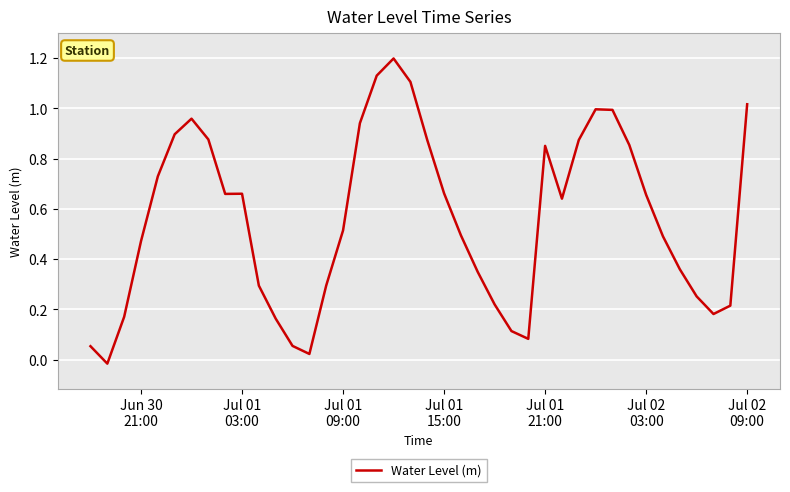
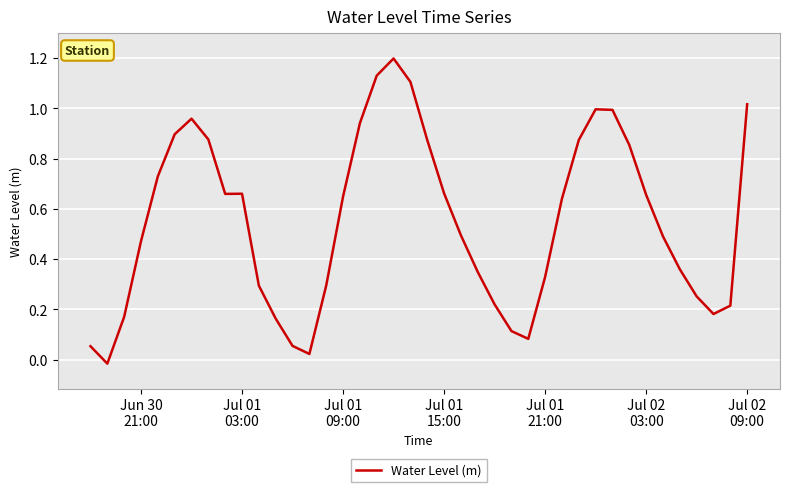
  {
    "Jun 30 21:00": 0.47,
    "Jul 01 03:00": 0.66,
-   "Jul 01 09:00": 0.51,
+   "Jul 01 09:00": 0.65,
    "Jul 01 15:00": 0.66,
-   "Jul 01 21:00": 0.85,
+   "Jul 01 21:00": 0.33,
    "Jul 02 03:00": 0.66,
    "Jul 02 09:00": 1.02
  }
